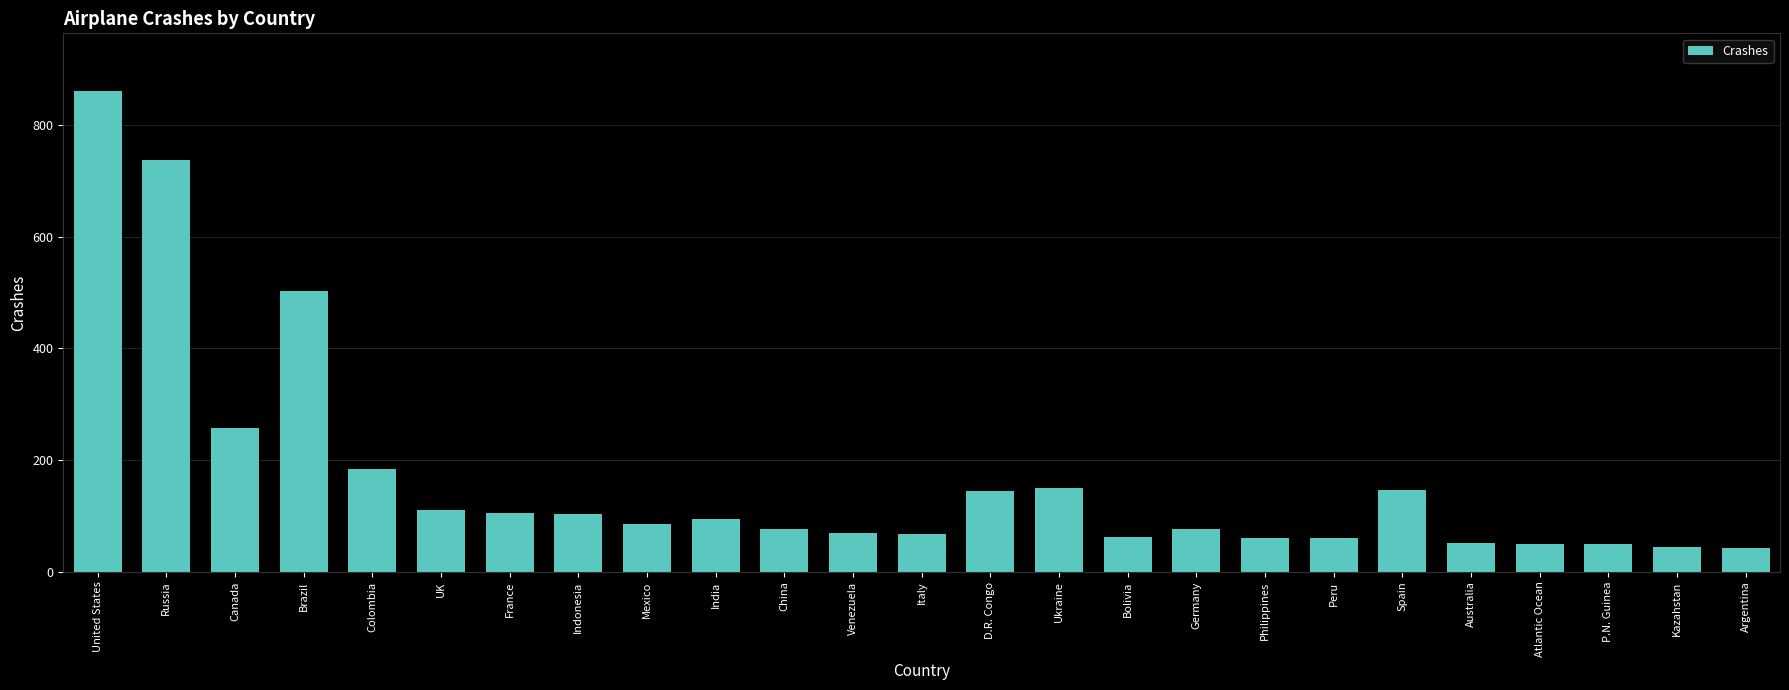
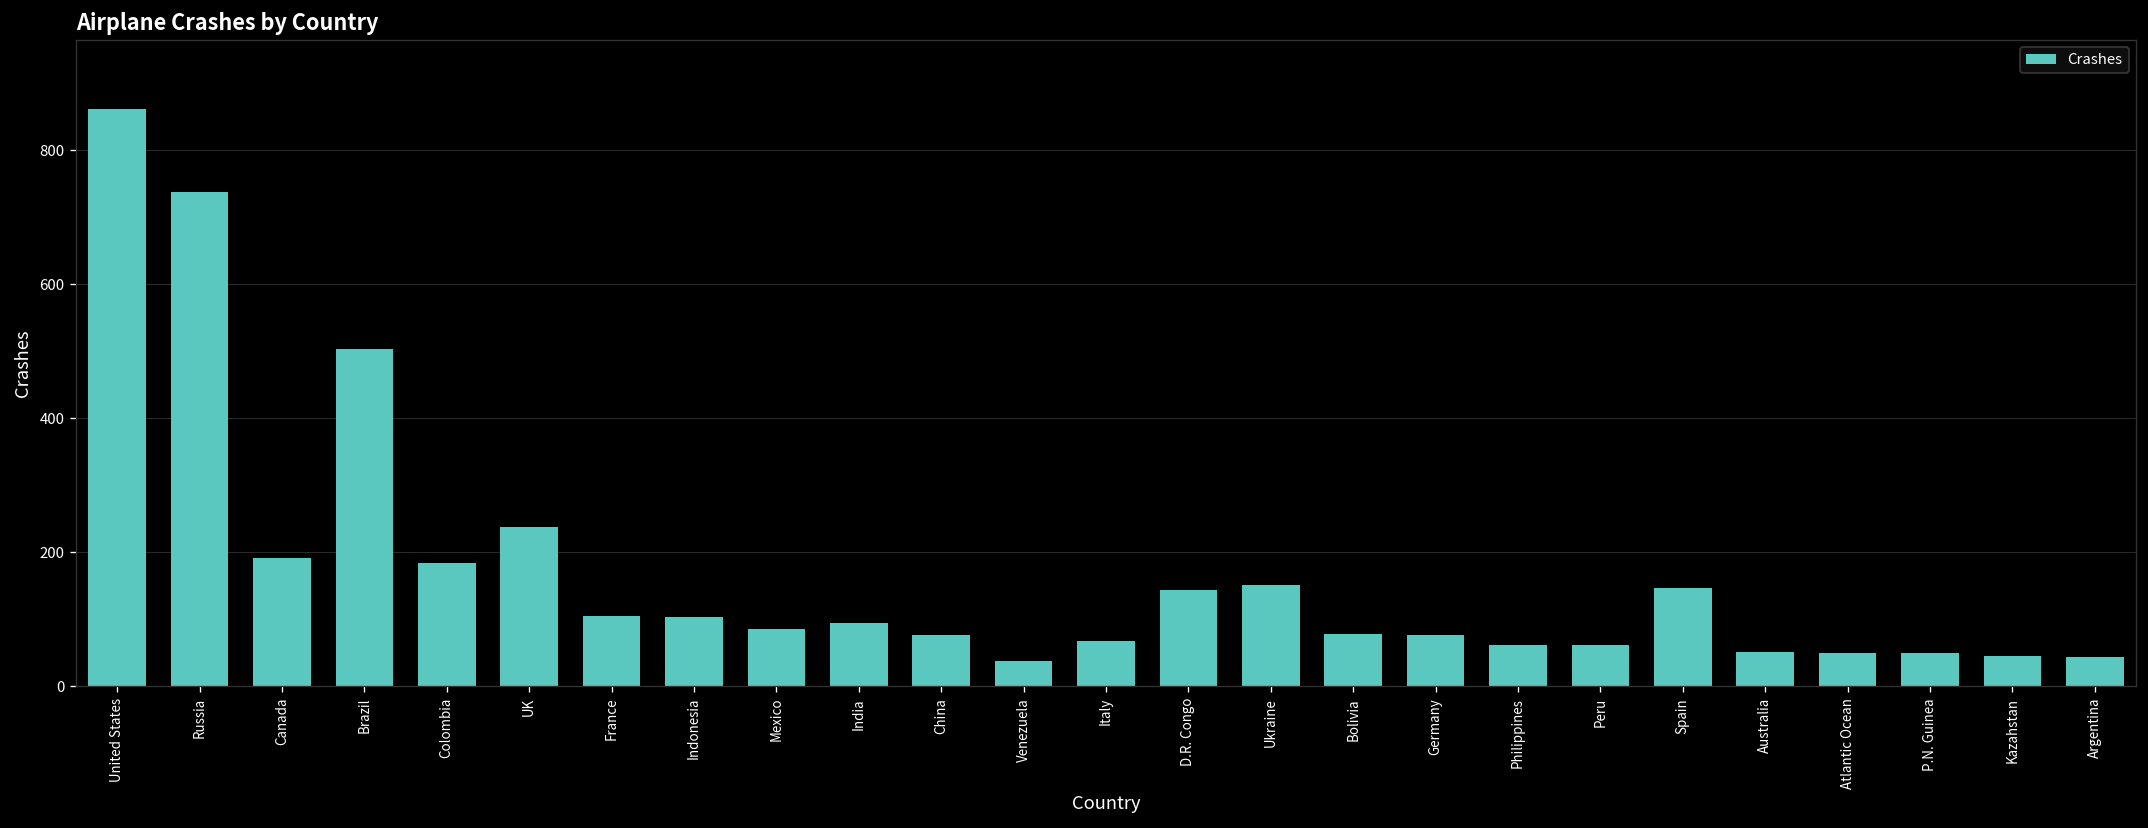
  {
    "United States": 860,
    "Russia": 740,
-   "Canada": 260,
+   "Canada": 190,
    "Brazil": 500,
    "Colombia": 180,
-   "UK": 110,
+   "UK": 240,
    "France": 110,
    "Indonesia": 100,
    "Mexico": 90,
    "India": 100,
    "China": 80,
-   "Venezuela": 70,
+   "Venezuela": 40,
    "Italy": 70,
    "D.R. Congo": 140,
    "Ukraine": 150,
-   "Bolivia": 60,
+   "Bolivia": 80,
    "Germany": 80,
    "Philippines": 60,
    "Peru": 60,
    "Spain": 150,
    "Australia": 50,
    "Atlantic Ocean": 50,
    "P.N. Guinea": 50,
    "Kazahstan": 50,
    "Argentina": 40
  }
